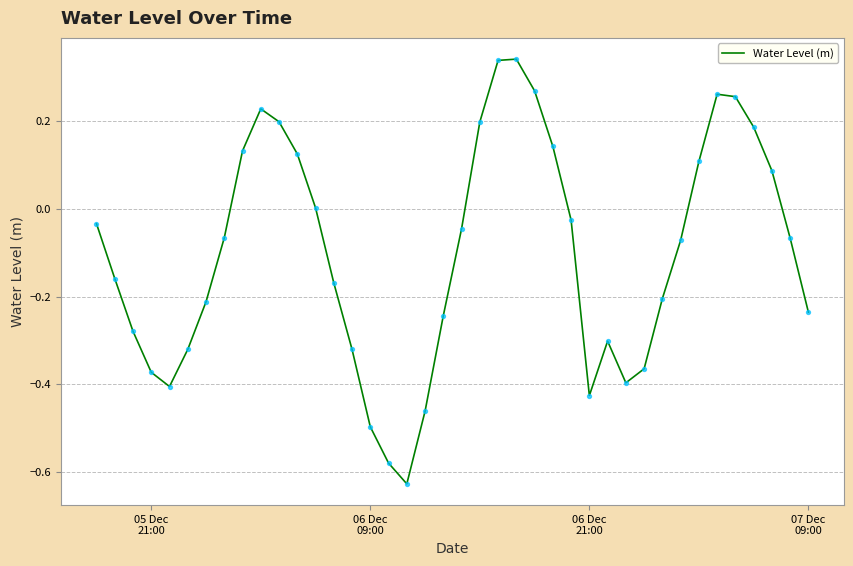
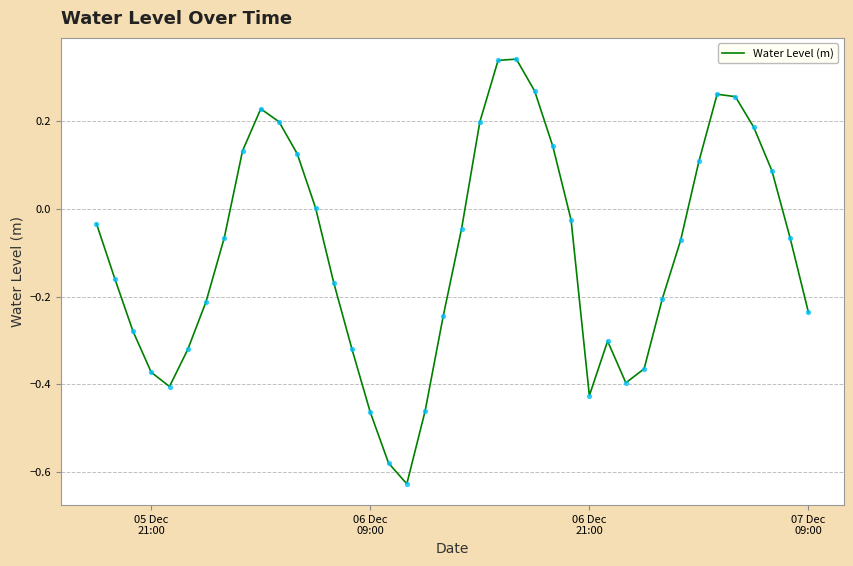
  {
    "05 Dec 21:00": -0.37,
-   "06 Dec 09:00": -0.50,
+   "06 Dec 09:00": -0.46,
    "06 Dec 21:00": -0.43,
    "07 Dec 09:00": -0.24
  }
